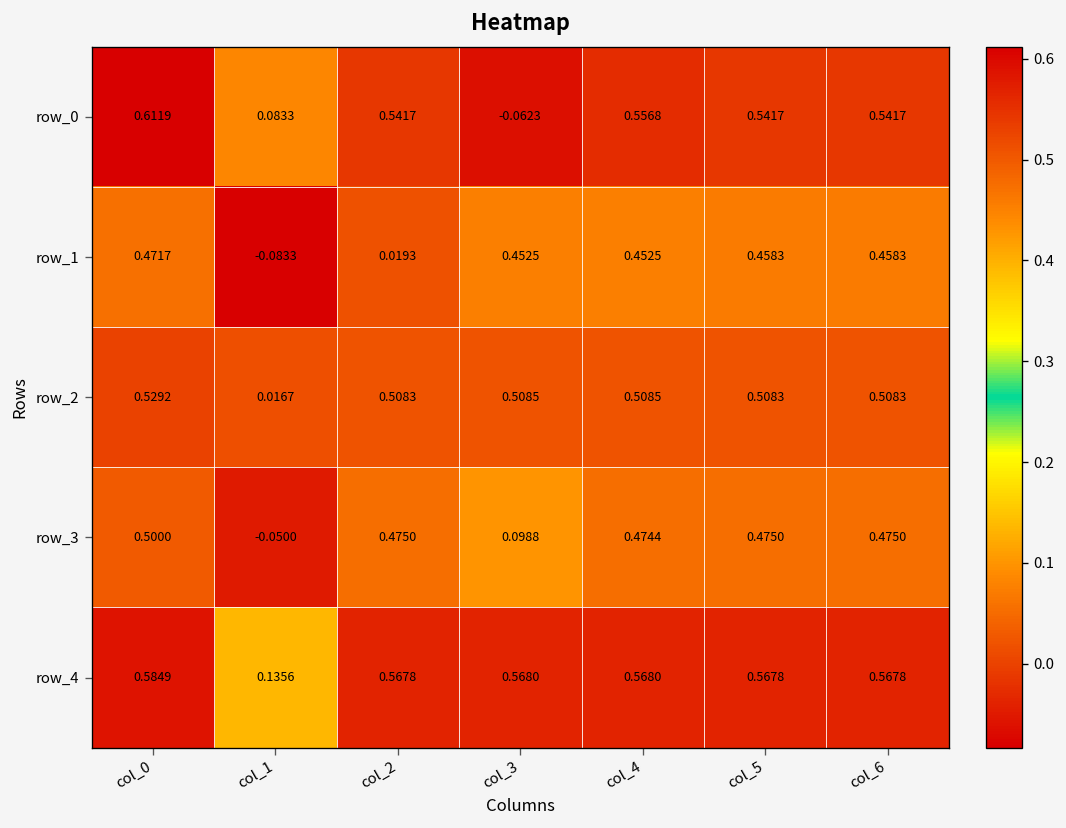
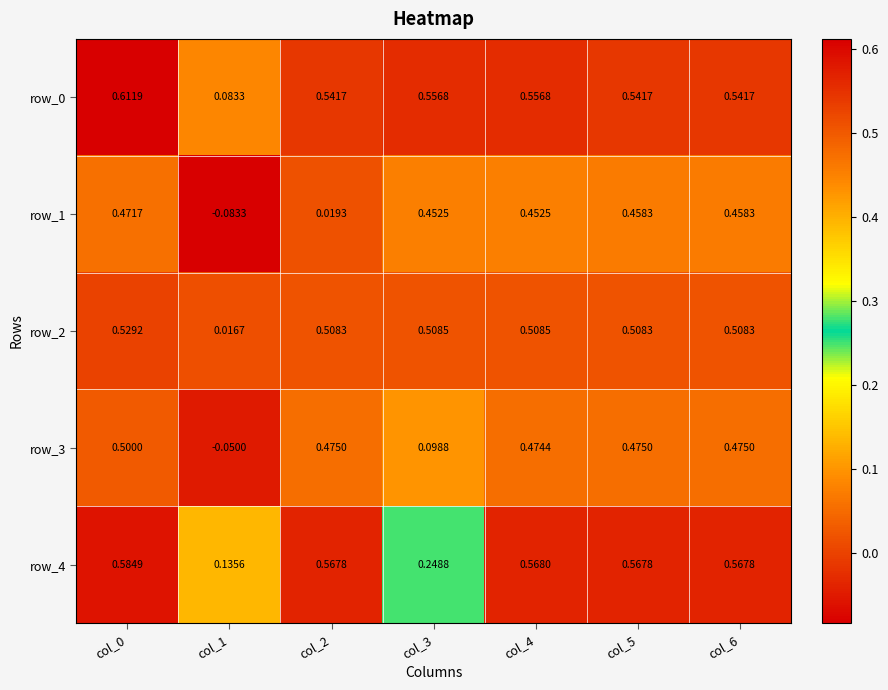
  {
    "row_0": {
      "col_0": 0.6119,
      "col_1": 0.0833,
      "col_2": 0.5417,
-     "col_3": -0.0623,
+     "col_3": 0.5568,
      "col_4": 0.5568,
      "col_5": 0.5417,
      "col_6": 0.5417
    },
    "row_1": {
      "col_0": 0.4717,
      "col_1": -0.0833,
      "col_2": 0.0193,
      "col_3": 0.4525,
      "col_4": 0.4525,
      "col_5": 0.4583,
      "col_6": 0.4583
    },
    "row_2": {
      "col_0": 0.5292,
      "col_1": 0.0167,
      "col_2": 0.5083,
      "col_3": 0.5085,
      "col_4": 0.5085,
      "col_5": 0.5083,
      "col_6": 0.5083
    },
    "row_3": {
      "col_0": 0.5000,
      "col_1": -0.0500,
      "col_2": 0.4750,
      "col_3": 0.0988,
      "col_4": 0.4744,
      "col_5": 0.4750,
      "col_6": 0.4750
    },
    "row_4": {
      "col_0": 0.5849,
      "col_1": 0.1356,
      "col_2": 0.5678,
-     "col_3": 0.5680,
+     "col_3": 0.2488,
      "col_4": 0.5680,
      "col_5": 0.5678,
      "col_6": 0.5678
    }
  }
